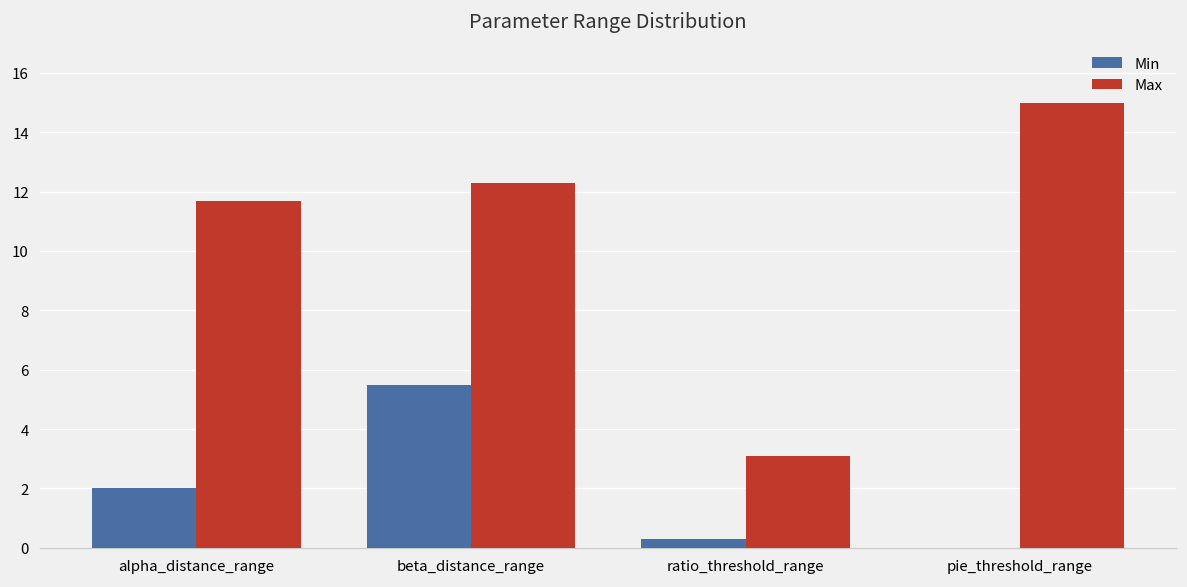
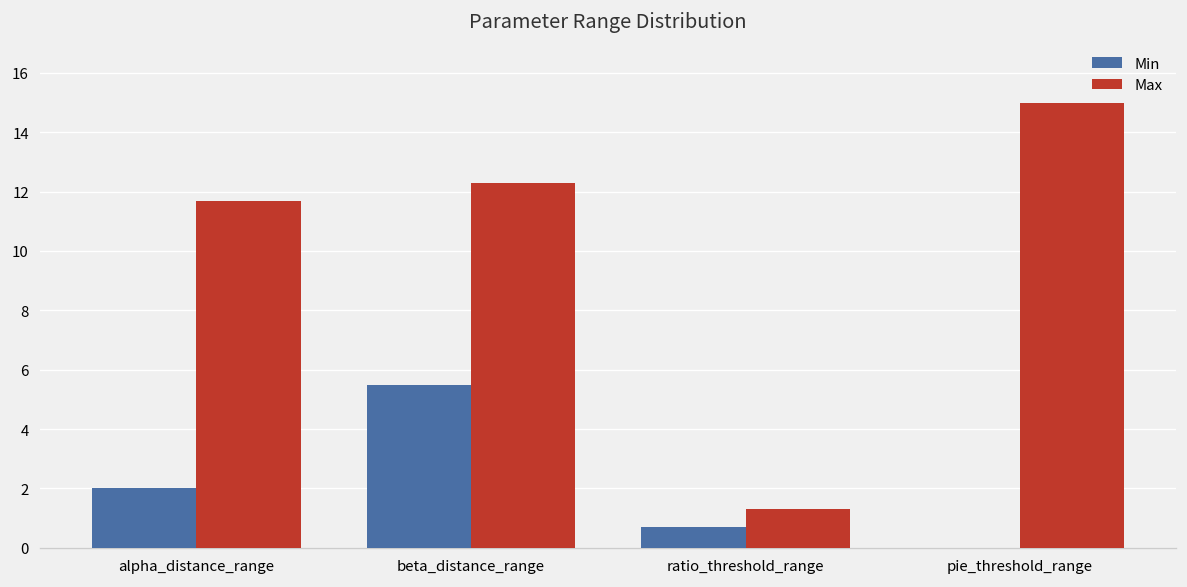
  {
    "Min": {
      "alpha_distance_range": 2.0,
      "beta_distance_range": 5.5,
-     "ratio_threshold_range": 0.3,
+     "ratio_threshold_range": 0.7,
      "pie_threshold_range": 0.0
    },
    "Max": {
      "alpha_distance_range": 11.7,
      "beta_distance_range": 12.3,
-     "ratio_threshold_range": 3.1,
+     "ratio_threshold_range": 1.3,
      "pie_threshold_range": 15.0
    }
  }
